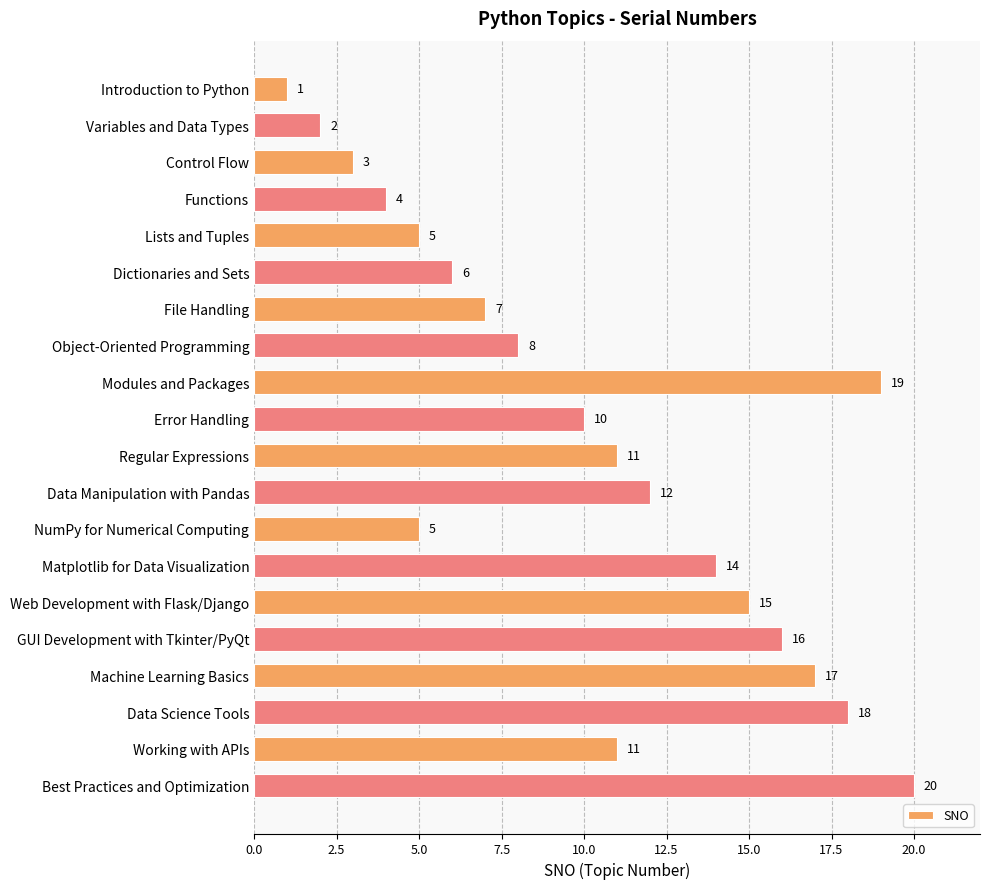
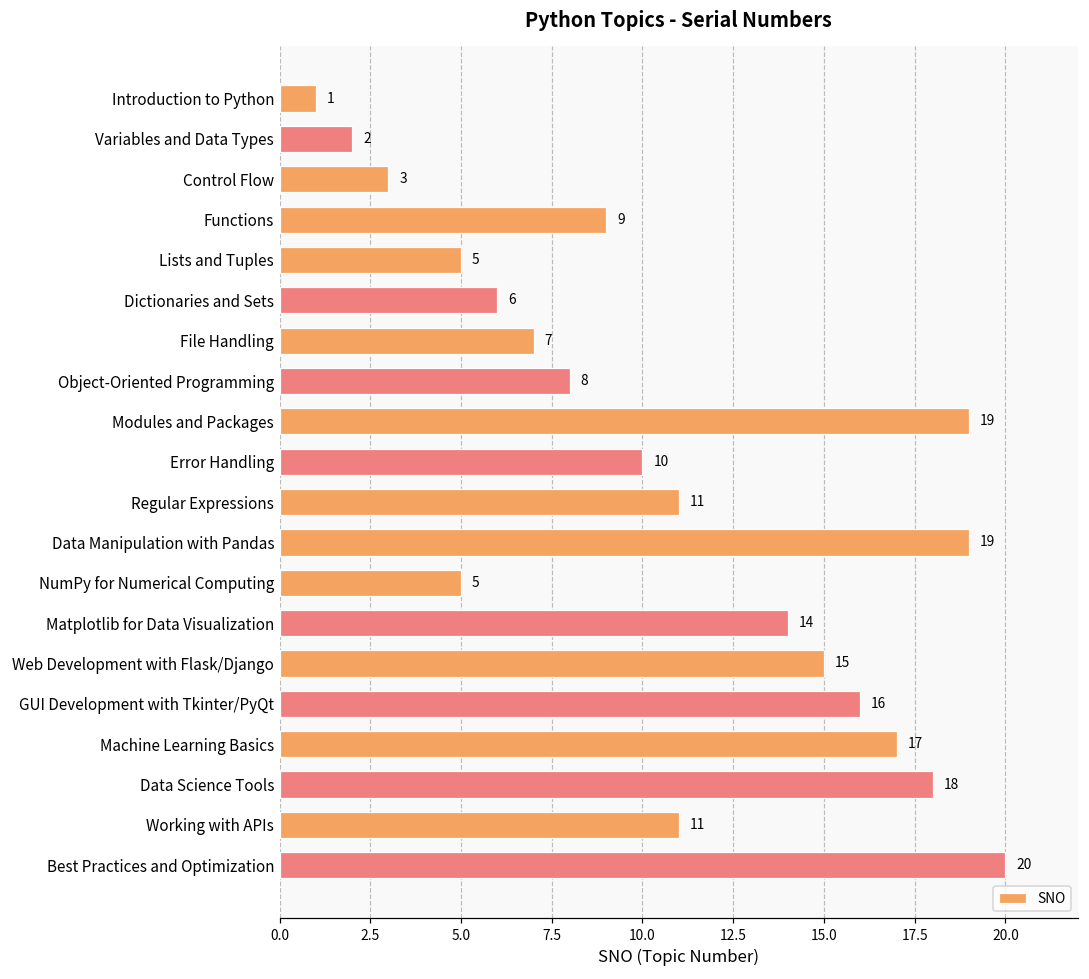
  {
    "Introduction to Python": 1,
    "Variables and Data Types": 2,
    "Control Flow": 3,
-   "Functions": 4,
+   "Functions": 9,
    "Lists and Tuples": 5,
    "Dictionaries and Sets": 6,
    "File Handling": 7,
    "Object-Oriented Programming": 8,
    "Modules and Packages": 19,
    "Error Handling": 10,
    "Regular Expressions": 11,
-   "Data Manipulation with Pandas": 12,
+   "Data Manipulation with Pandas": 19,
    "NumPy for Numerical Computing": 5,
    "Matplotlib for Data Visualization": 14,
    "Web Development with Flask/Django": 15,
    "GUI Development with Tkinter/PyQt": 16,
    "Machine Learning Basics": 17,
    "Data Science Tools": 18,
    "Working with APIs": 11,
    "Best Practices and Optimization": 20
  }
